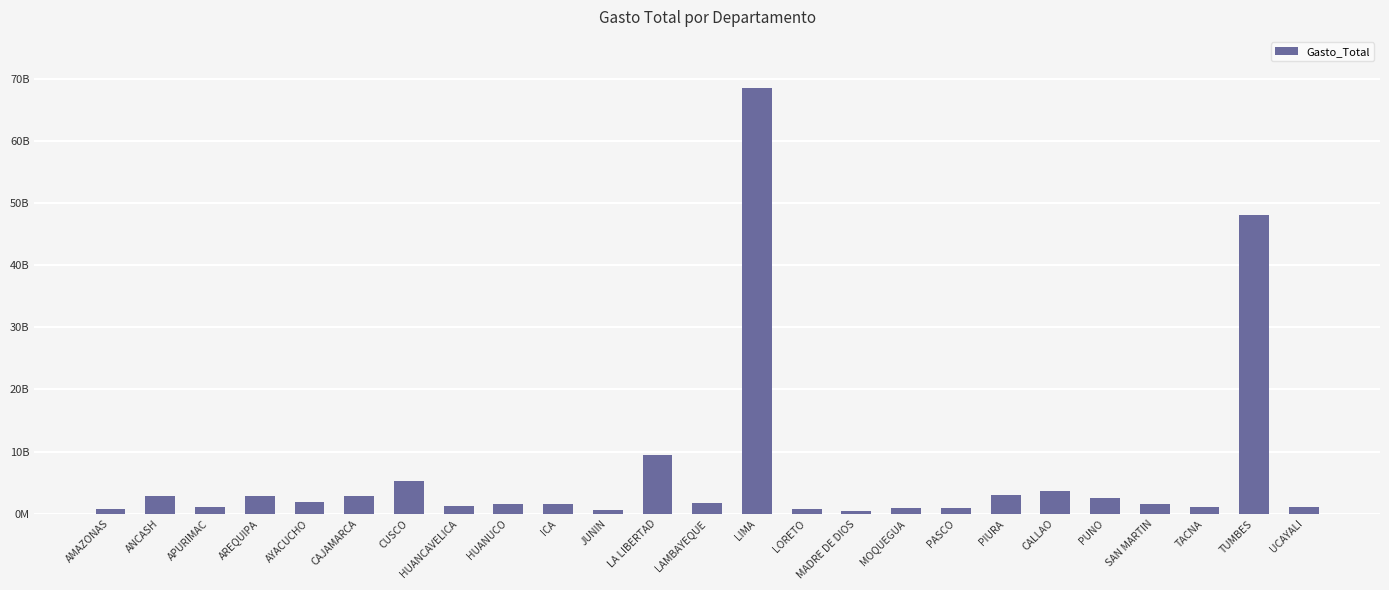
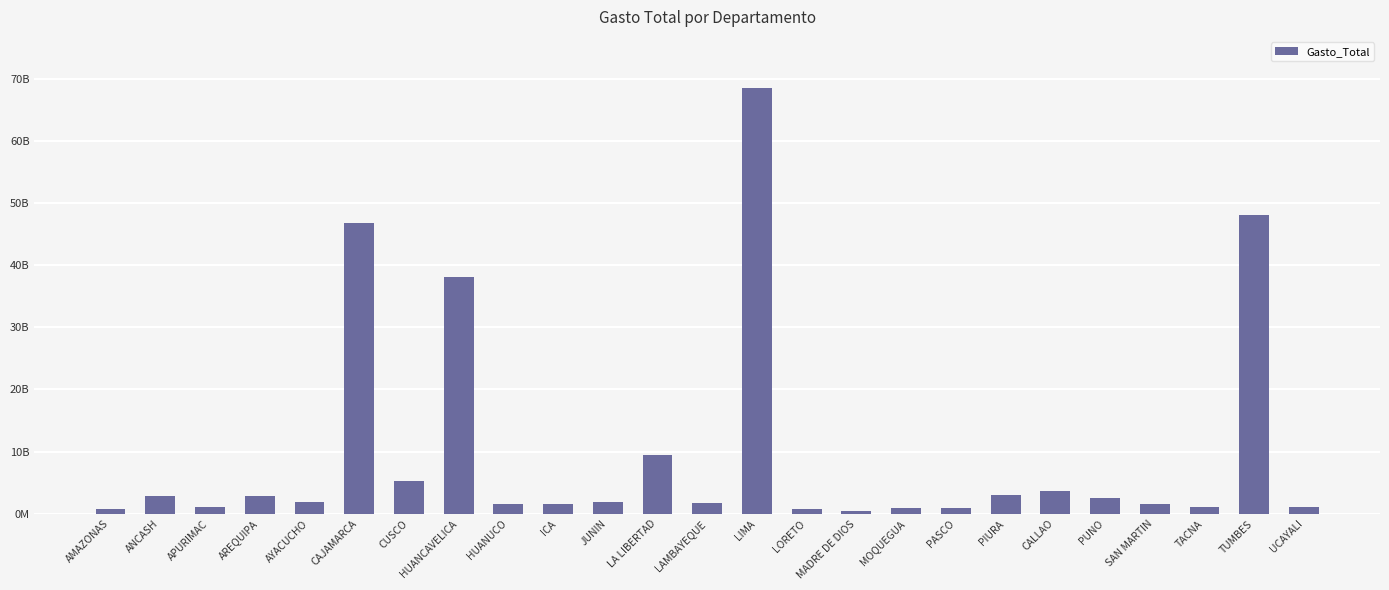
  {
    "AMAZONAS": 1000000000,
    "ANCASH": 3000000000,
    "APURIMAC": 1000000000,
    "AREQUIPA": 3000000000,
    "AYACUCHO": 2000000000,
-   "CAJAMARCA": 3000000000,
+   "CAJAMARCA": 47000000000,
    "CUSCO": 5000000000,
-   "HUANCAVELICA": 1000000000,
+   "HUANCAVELICA": 38000000000,
    "HUANUCO": 2000000000,
    "ICA": 2000000000,
-   "JUNIN": 1000000000,
+   "JUNIN": 2000000000,
    "LA LIBERTAD": 9000000000,
    "LAMBAYEQUE": 2000000000,
    "LIMA": 68000000000,
    "LORETO": 1000000000,
    "MOQUEGUA": 1000000000,
    "PASCO": 1000000000,
    "PIURA": 3000000000,
    "CALLAO": 4000000000,
    "PUNO": 3000000000,
    "SAN MARTIN": 2000000000,
    "TACNA": 1000000000,
    "TUMBES": 48000000000,
    "UCAYALI": 1000000000
  }
